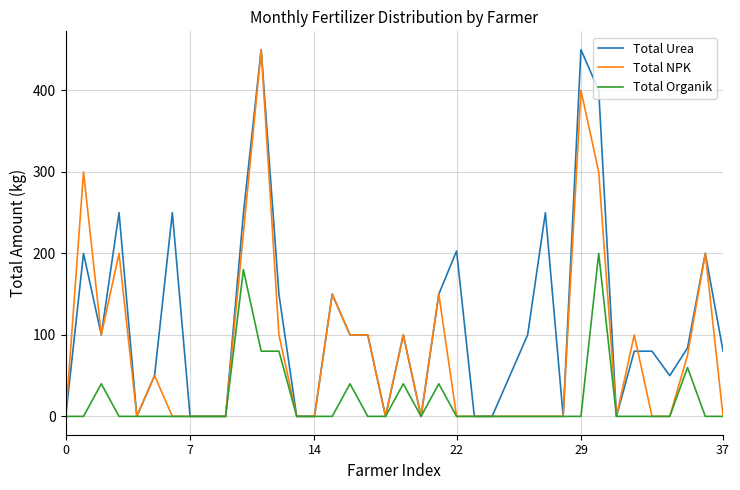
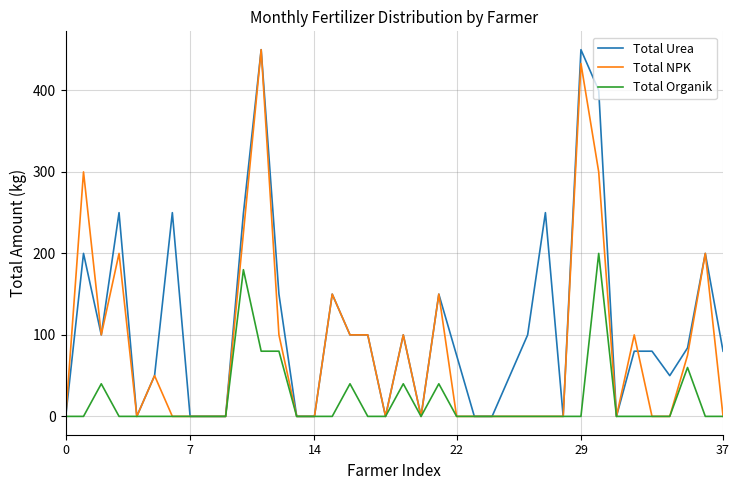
  {
    "Total Urea": {
-     "22": 200,
+     "22": 80,
      "29": 450,
      "37": 80
    },
    "Total NPK": {
-     "29": 400
+     "29": 430
    },
    "Total Organik": {
      "29": 0
    }
  }
